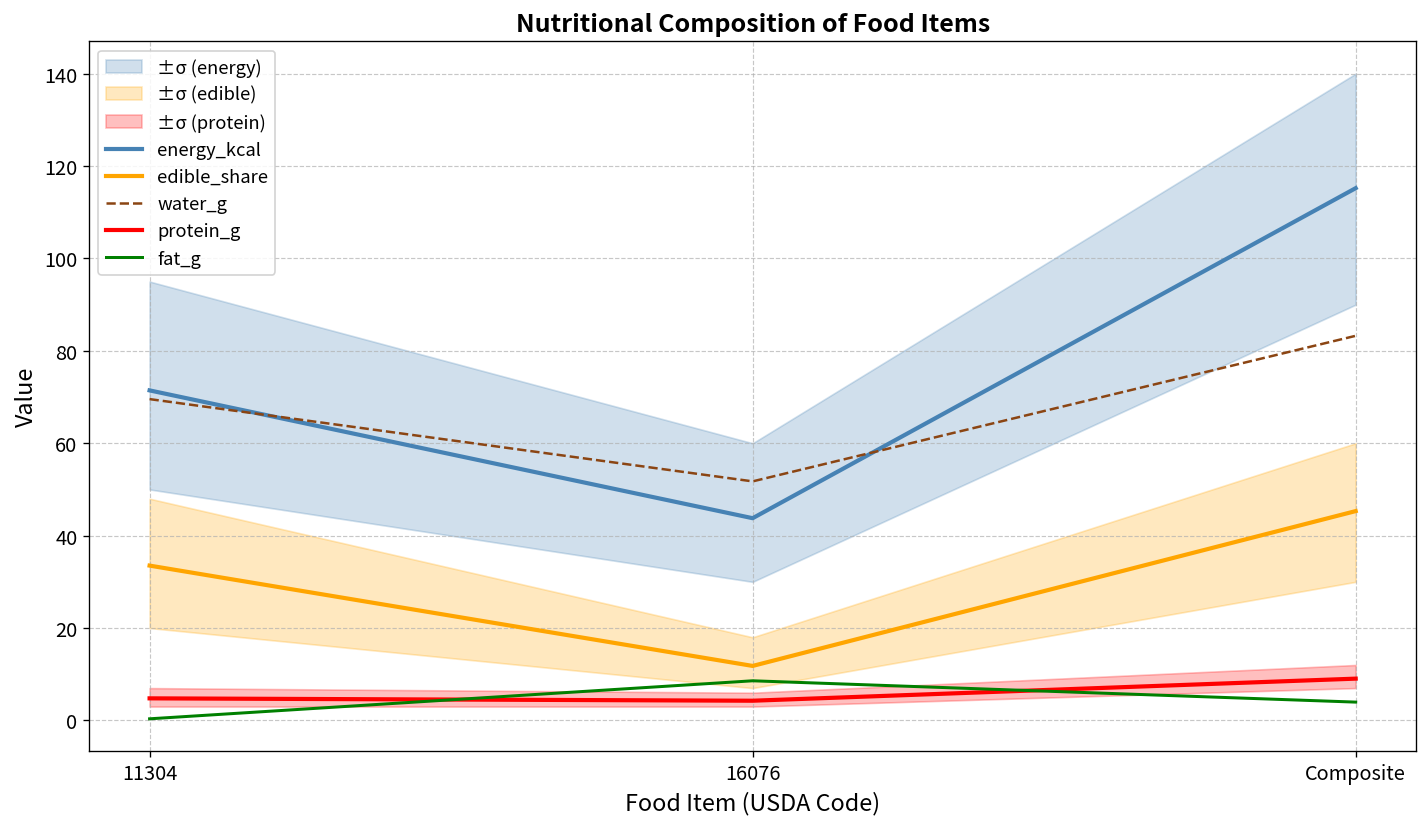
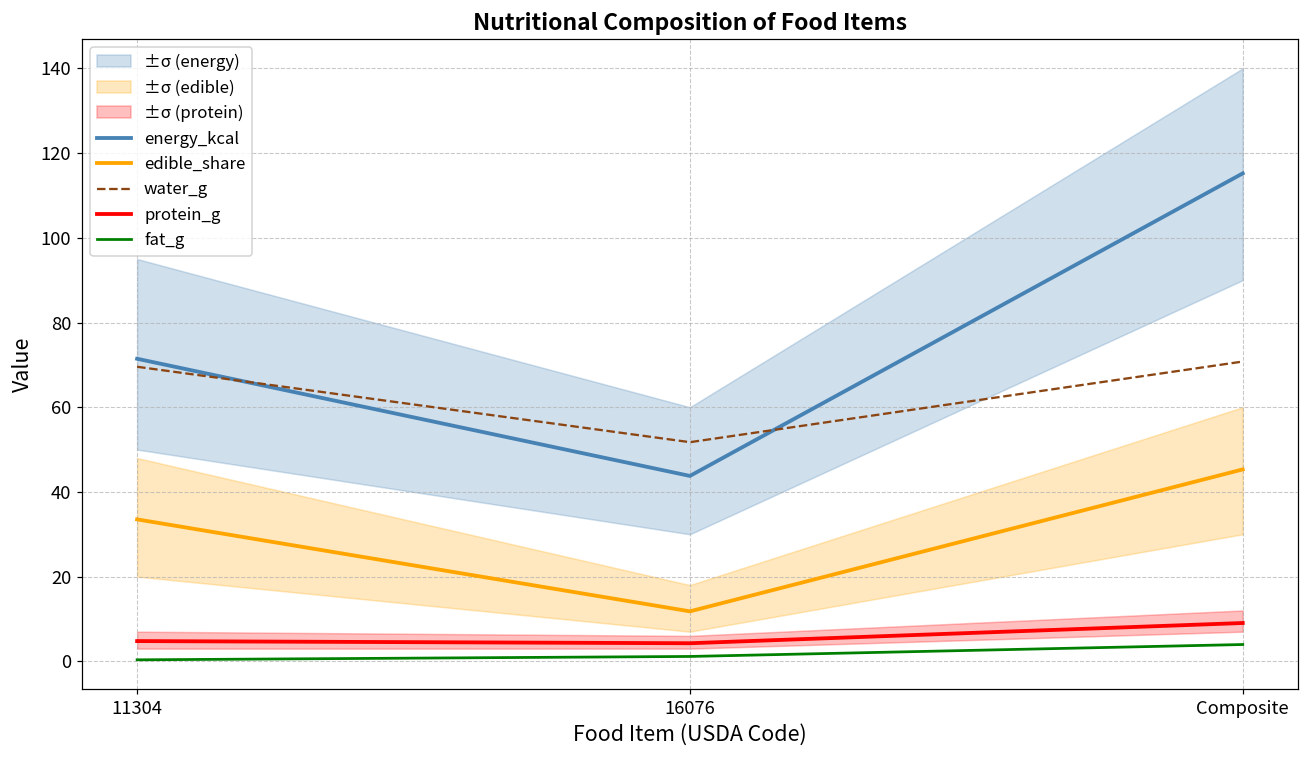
  {
    "water_g": {
      "11304": 70,
      "16076": 52,
-     "Composite": 83
+     "Composite": 71
    },
    "fat_g": {
      "11304": 0,
-     "16076": 9,
+     "16076": 1,
      "Composite": 4
    }
  }
